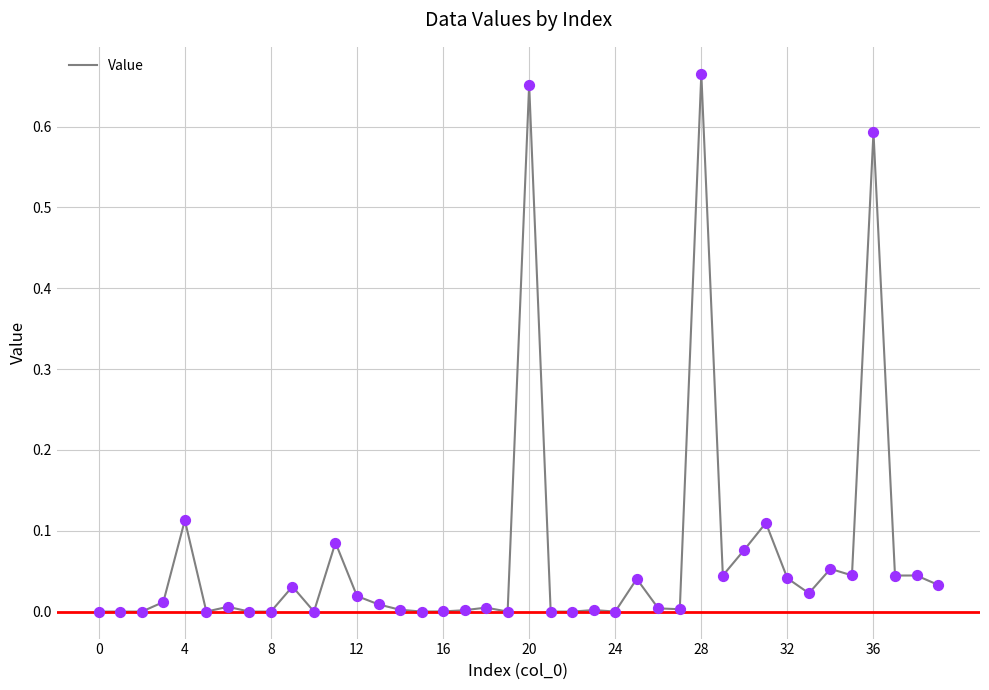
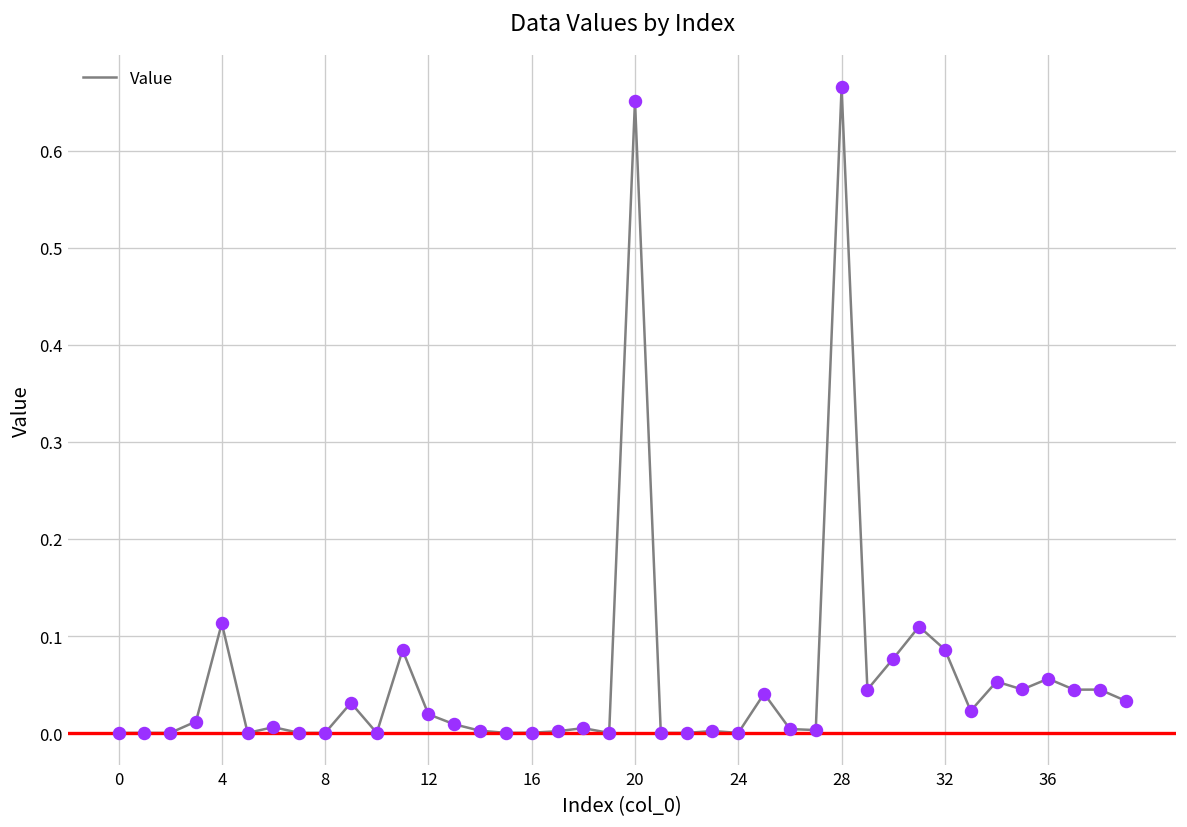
  {
    "0": 0.00,
    "4": 0.11,
    "8": 0.00,
    "12": 0.02,
    "16": 0.00,
    "20": 0.65,
    "24": 0.00,
    "28": 0.67,
-   "32": 0.04,
-   "36": 0.59
+   "32": 0.09,
+   "36": 0.06
  }
